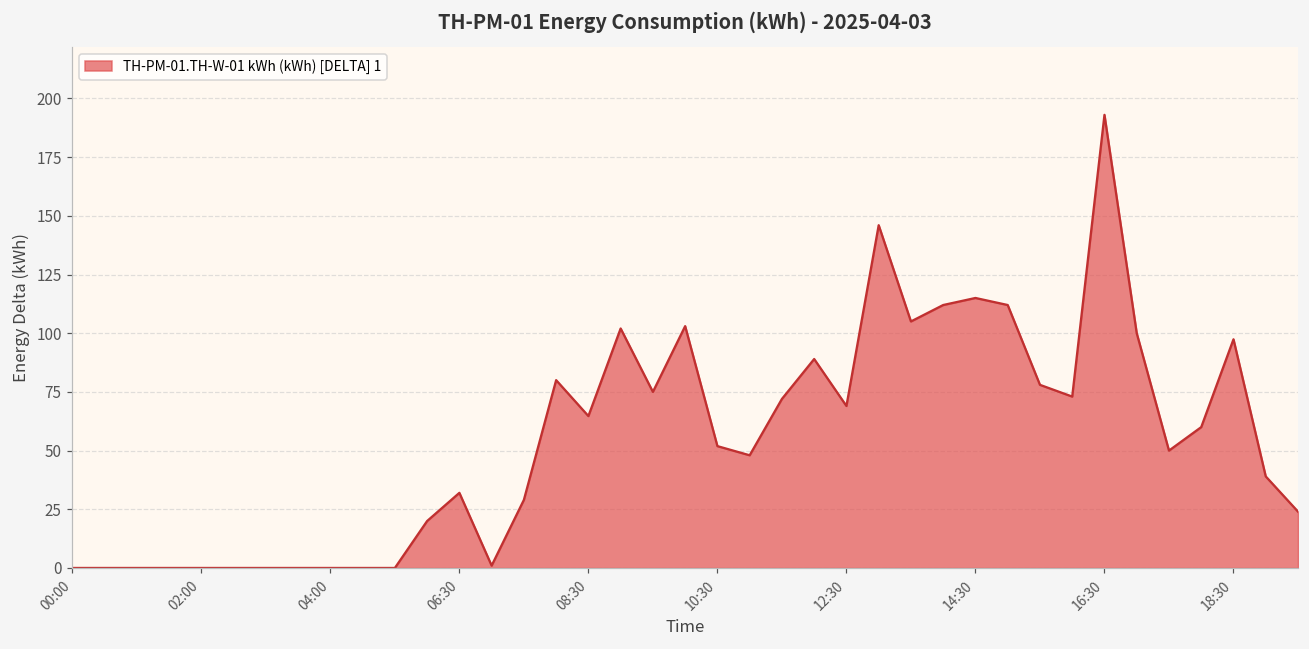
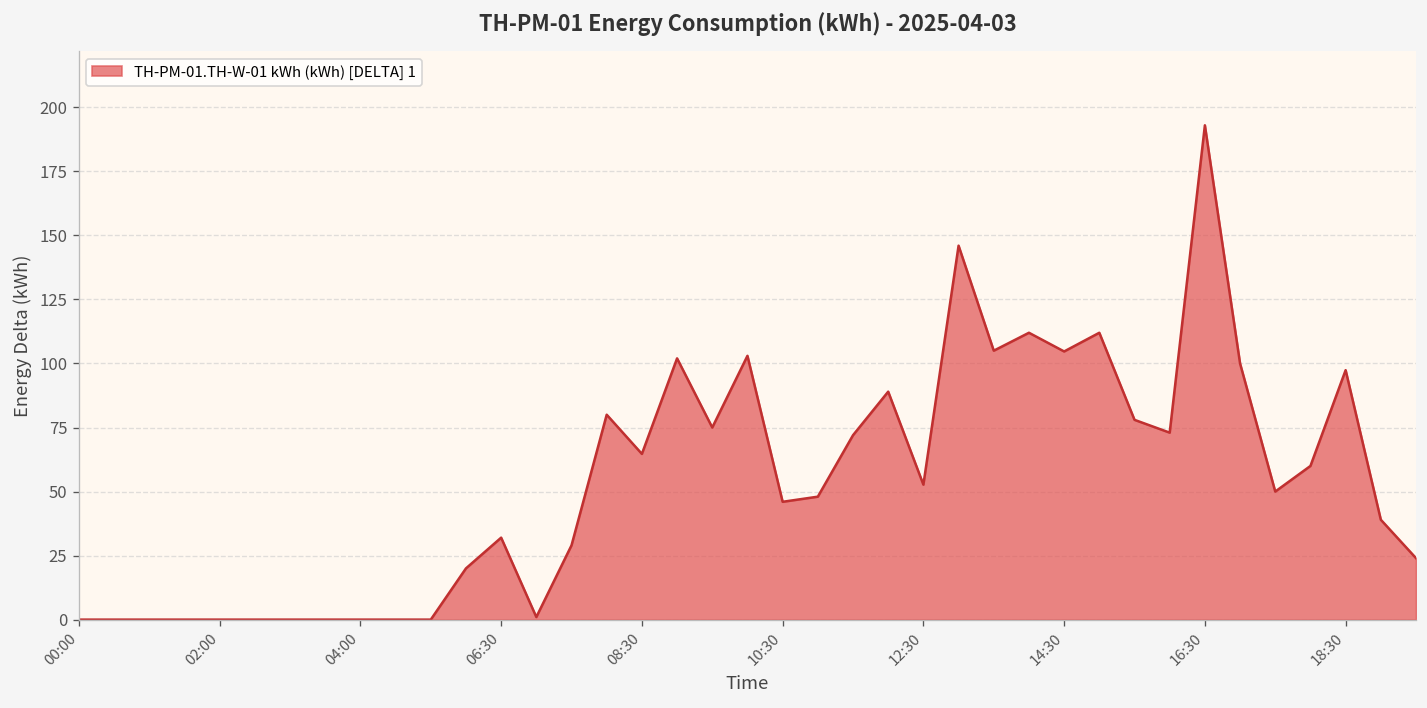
  {
    "00:00": 0,
    "02:00": 0,
    "04:00": 0,
    "06:30": 32,
    "08:30": 65,
-   "10:30": 52,
-   "12:30": 69,
-   "14:30": 115,
+   "10:30": 46,
+   "12:30": 53,
+   "14:30": 105,
    "16:30": 193,
    "18:30": 97
  }
